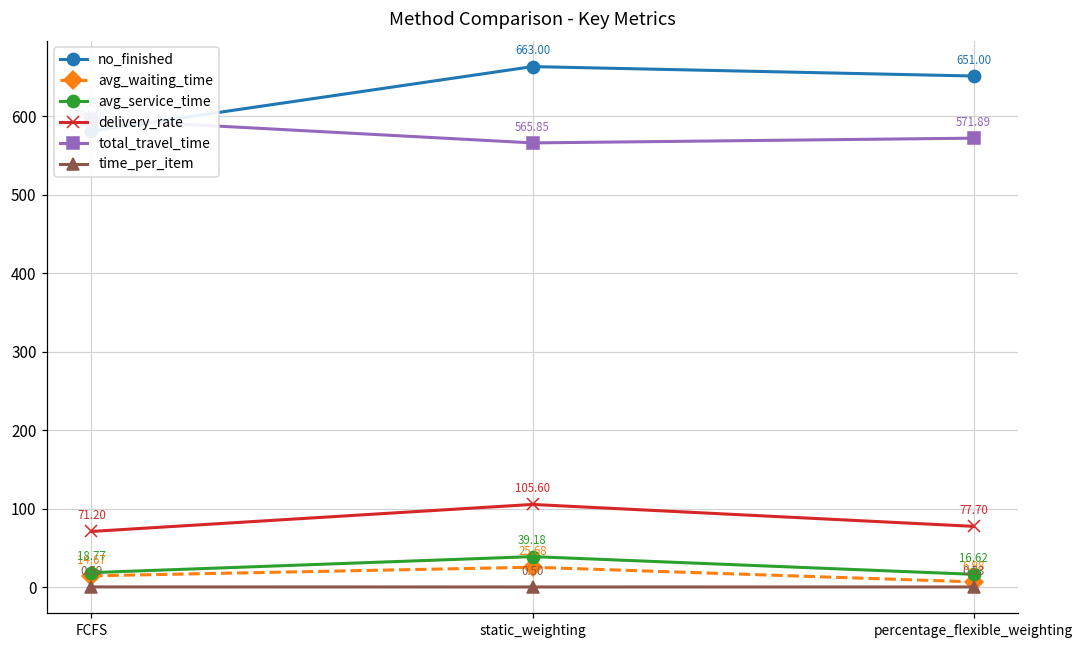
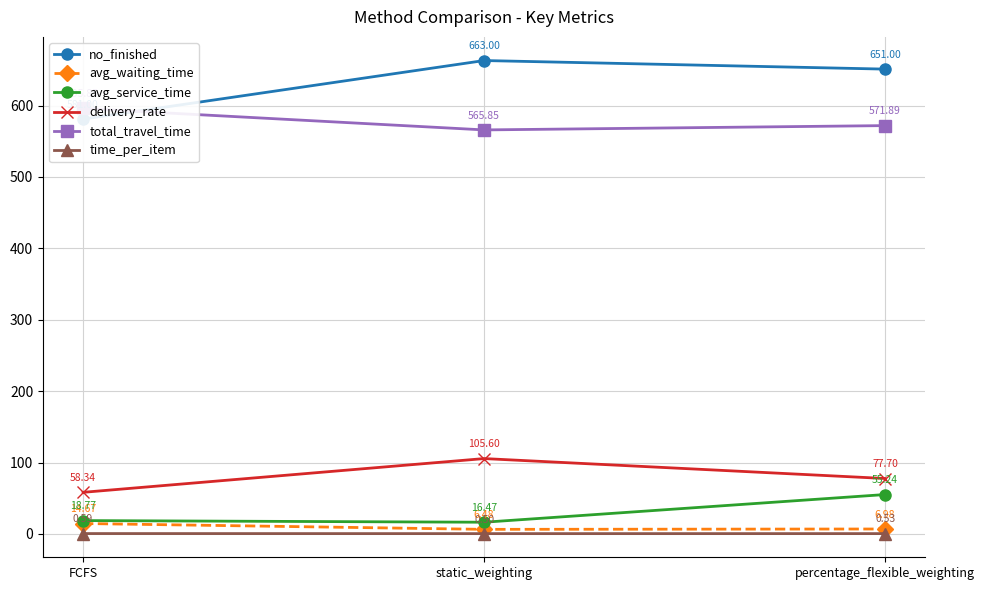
  {
    "no_finished": {
      "static_weighting": 663.00,
      "percentage_flexible_weighting": 651.00
    },
    "avg_waiting_time": {
-     "static_weighting": 25.68
+     "static_weighting": 6.48
    },
    "avg_service_time": {
-     "static_weighting": 39.18,
-     "percentage_flexible_weighting": 16.62
+     "static_weighting": 16.47,
+     "percentage_flexible_weighting": 55.24
    },
    "delivery_rate": {
-     "FCFS": 71.20,
+     "FCFS": 58.34,
      "static_weighting": 105.60,
      "percentage_flexible_weighting": 77.70
    },
    "total_travel_time": {
      "static_weighting": 565.85,
      "percentage_flexible_weighting": 571.89
    }
  }
